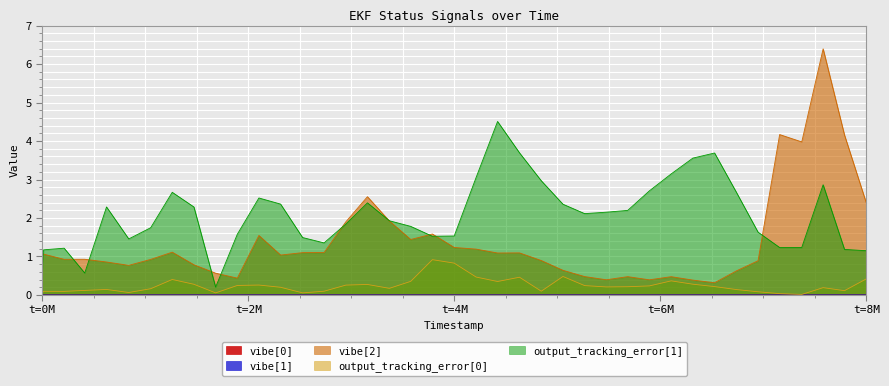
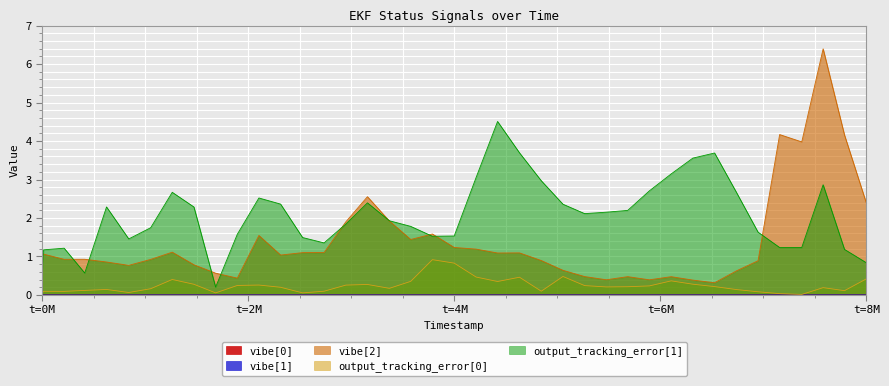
  {
    "vibe[1]": {
      "t=8M": 0.0
    },
    "vibe[2]": {
      "t=0M": 1.1,
      "t=8M": 2.4
    },
    "output_tracking_error[0]": {
      "t=8M": 0.4
    },
    "output_tracking_error[1]": {
      "t=0M": 0.6,
-     "t=8M": 1.2
+     "t=8M": 0.8
    }
  }
